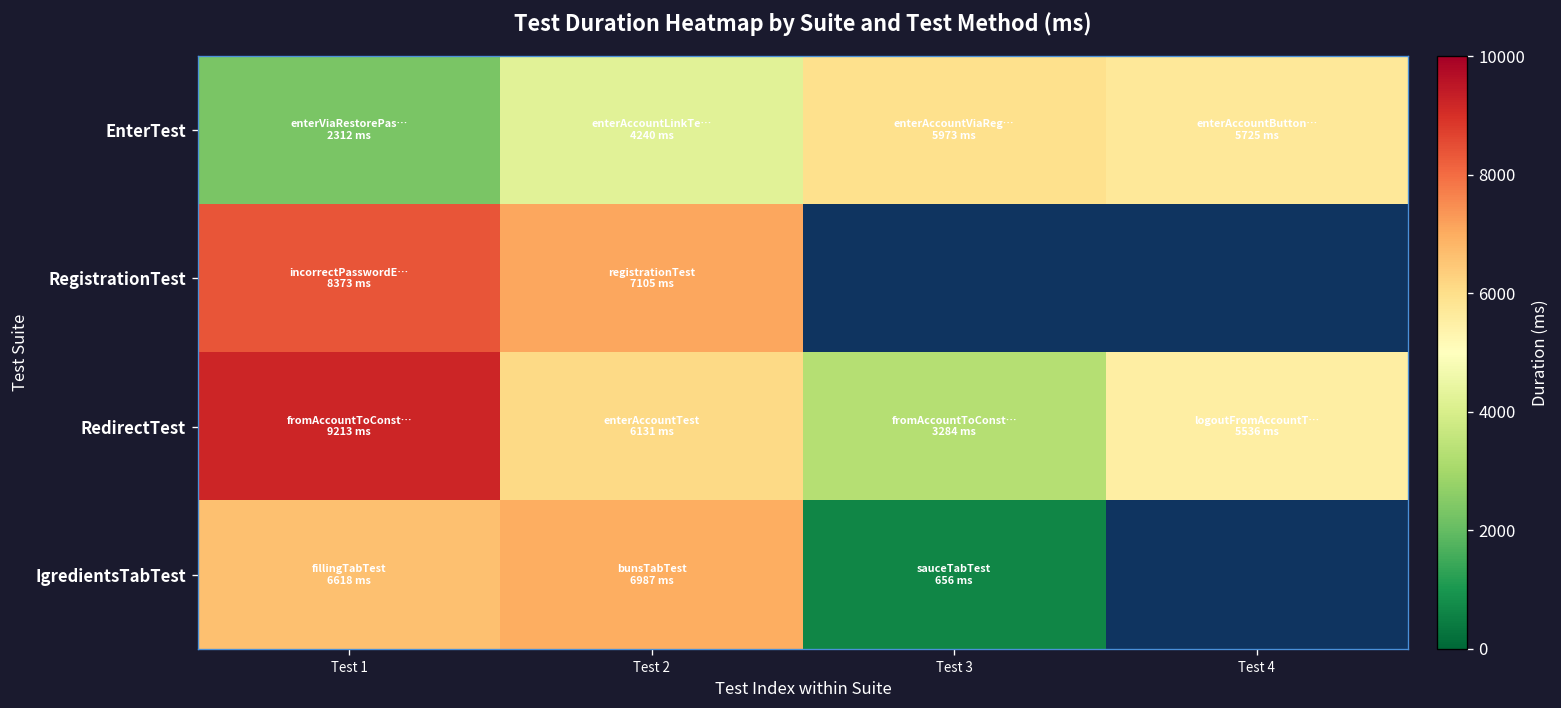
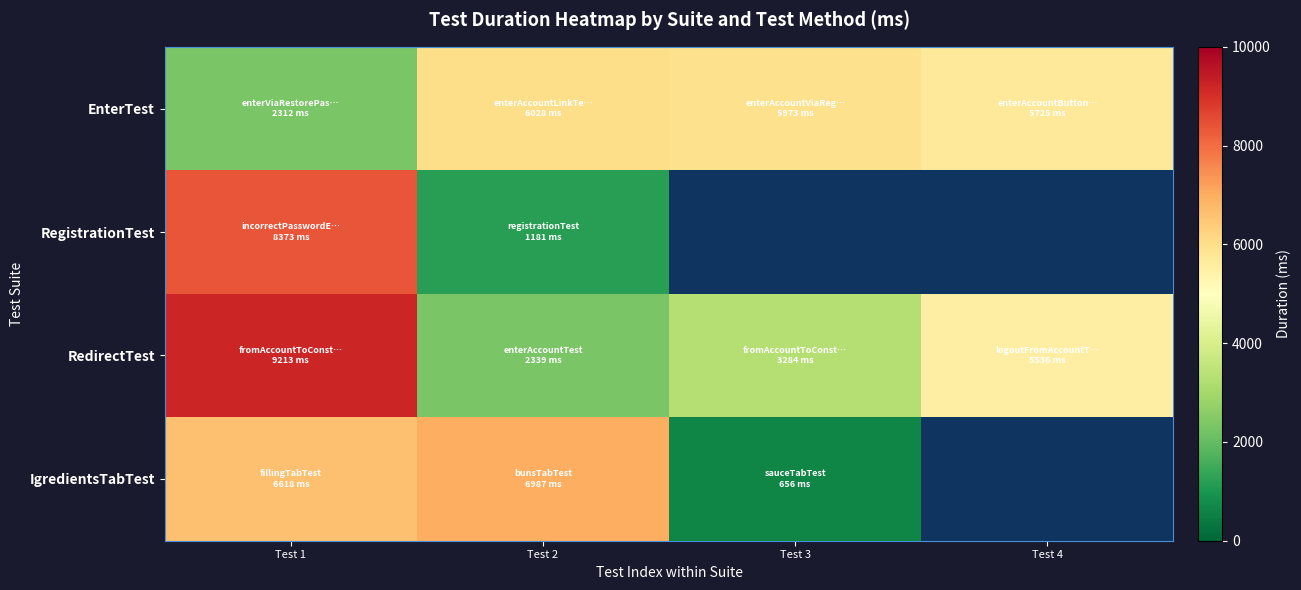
  {
    "EnterTest": {
      "Test 1": 2312,
-     "Test 2": 4240,
+     "Test 2": 6028,
      "Test 3": 5973,
      "Test 4": 5725
    },
    "RegistrationTest": {
      "Test 1": 8373,
-     "Test 2": 7105
+     "Test 2": 1181
    },
    "RedirectTest": {
      "Test 1": 9213,
-     "Test 2": 6131,
+     "Test 2": 2339,
      "Test 3": 3284,
      "Test 4": 5536
    },
    "IgredientsTabTest": {
      "Test 1": 6618,
      "Test 2": 6987,
      "Test 3": 656
    }
  }
